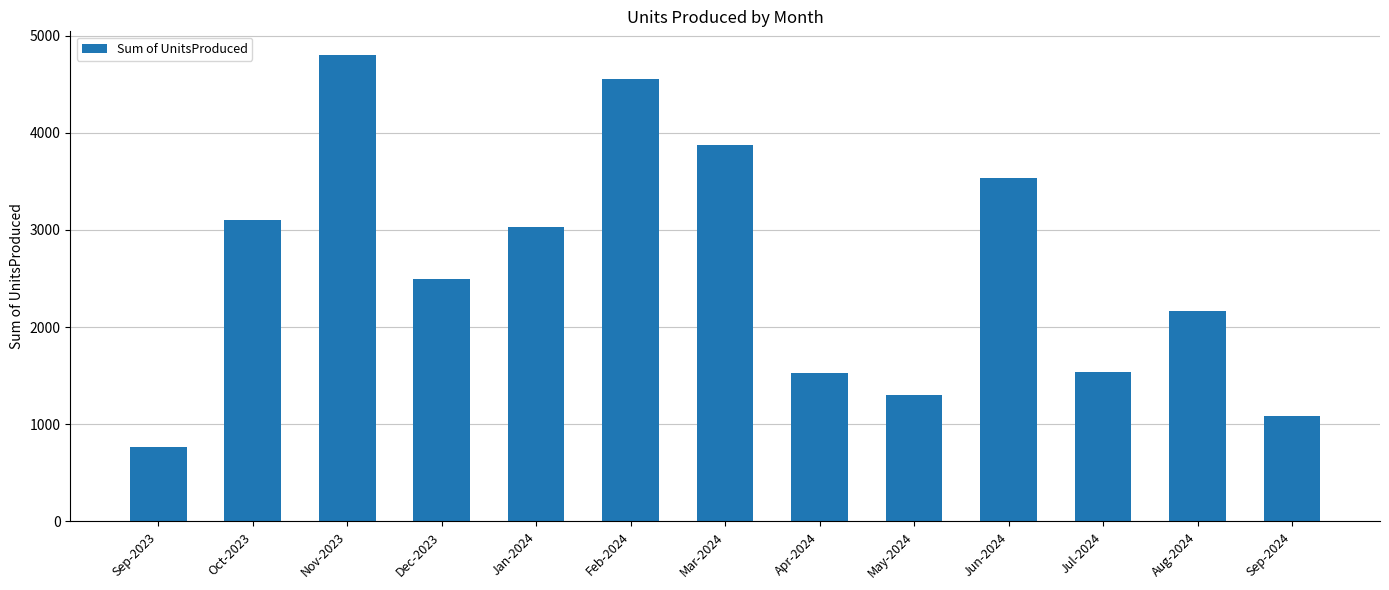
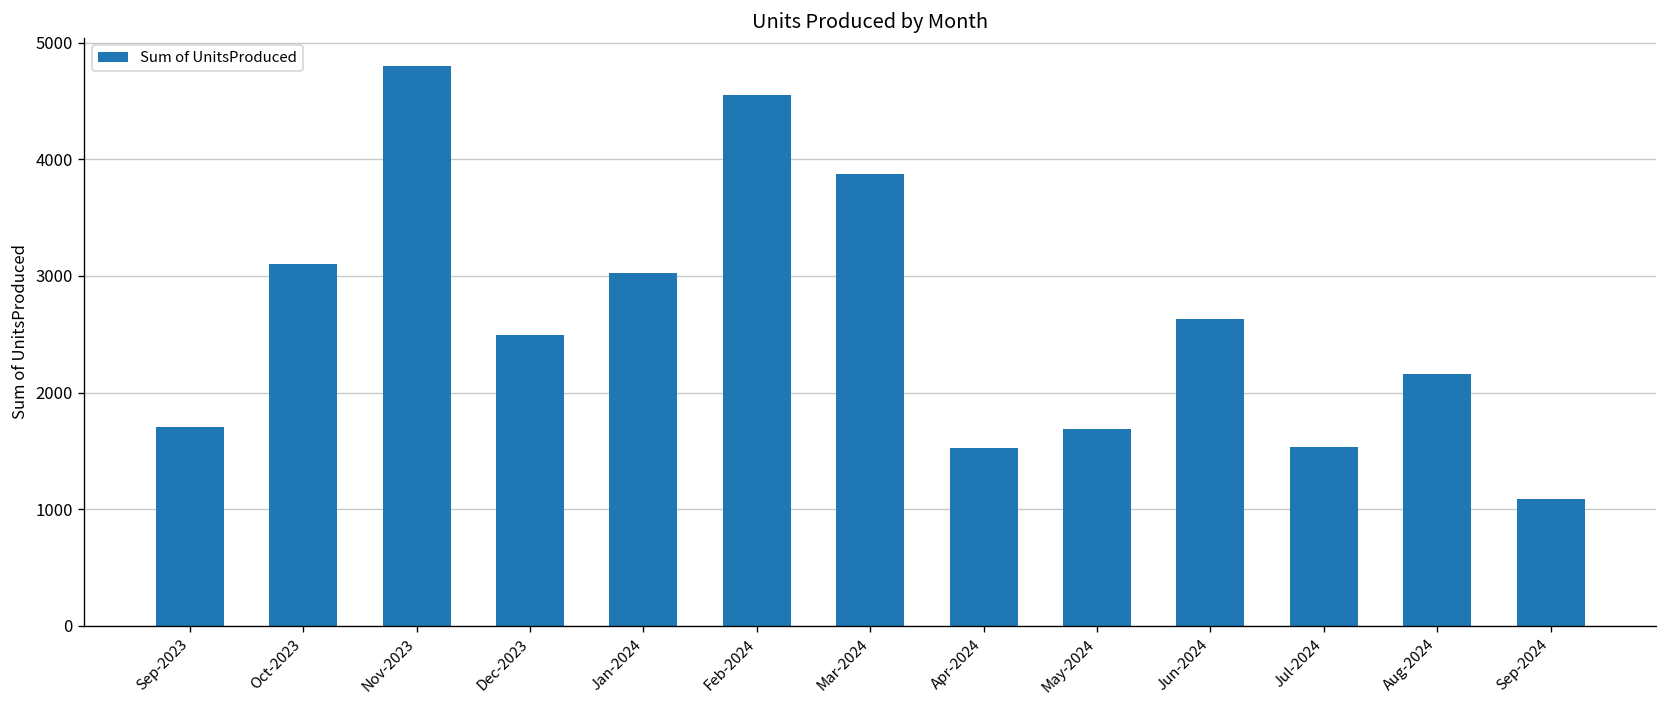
  {
-   "Sep-2023": 800,
+   "Sep-2023": 1700,
    "Oct-2023": 3100,
    "Nov-2023": 4800,
    "Dec-2023": 2500,
    "Jan-2024": 3000,
    "Feb-2024": 4600,
    "Mar-2024": 3900,
    "Apr-2024": 1500,
-   "May-2024": 1300,
-   "Jun-2024": 3500,
+   "May-2024": 1700,
+   "Jun-2024": 2600,
    "Jul-2024": 1500,
    "Aug-2024": 2200,
    "Sep-2024": 1100
  }
